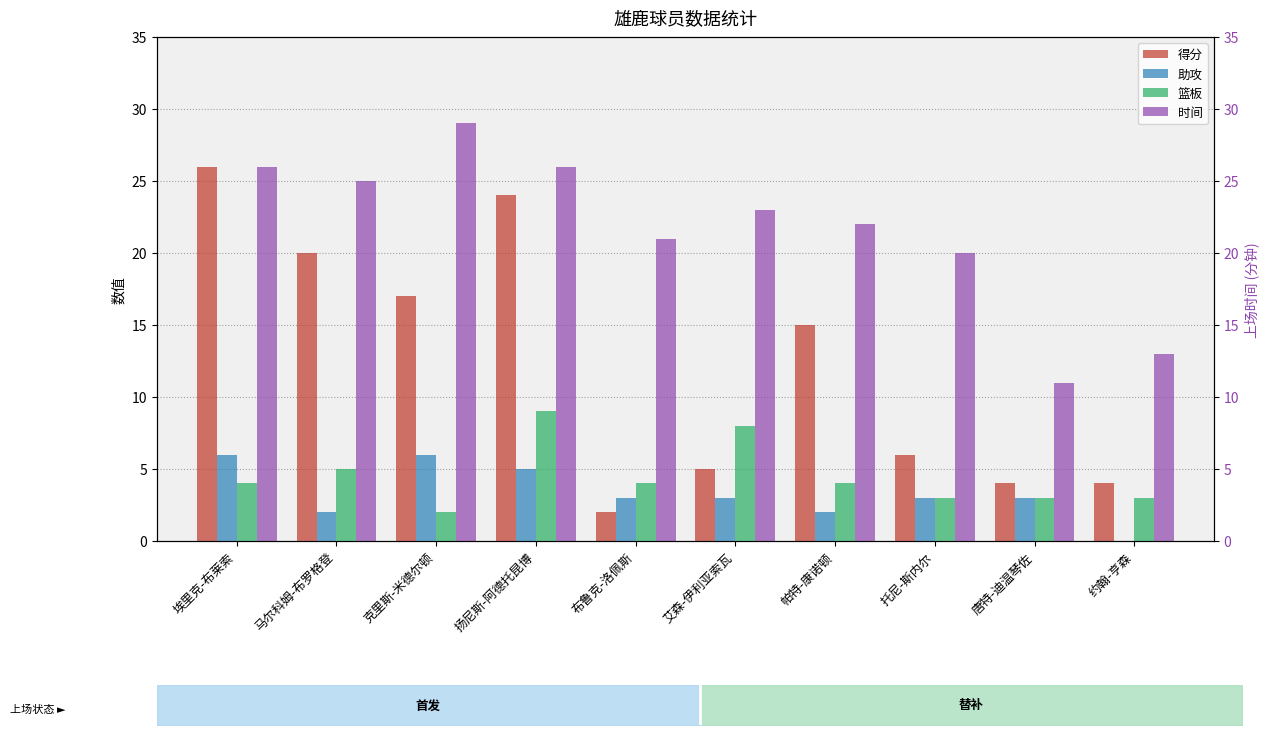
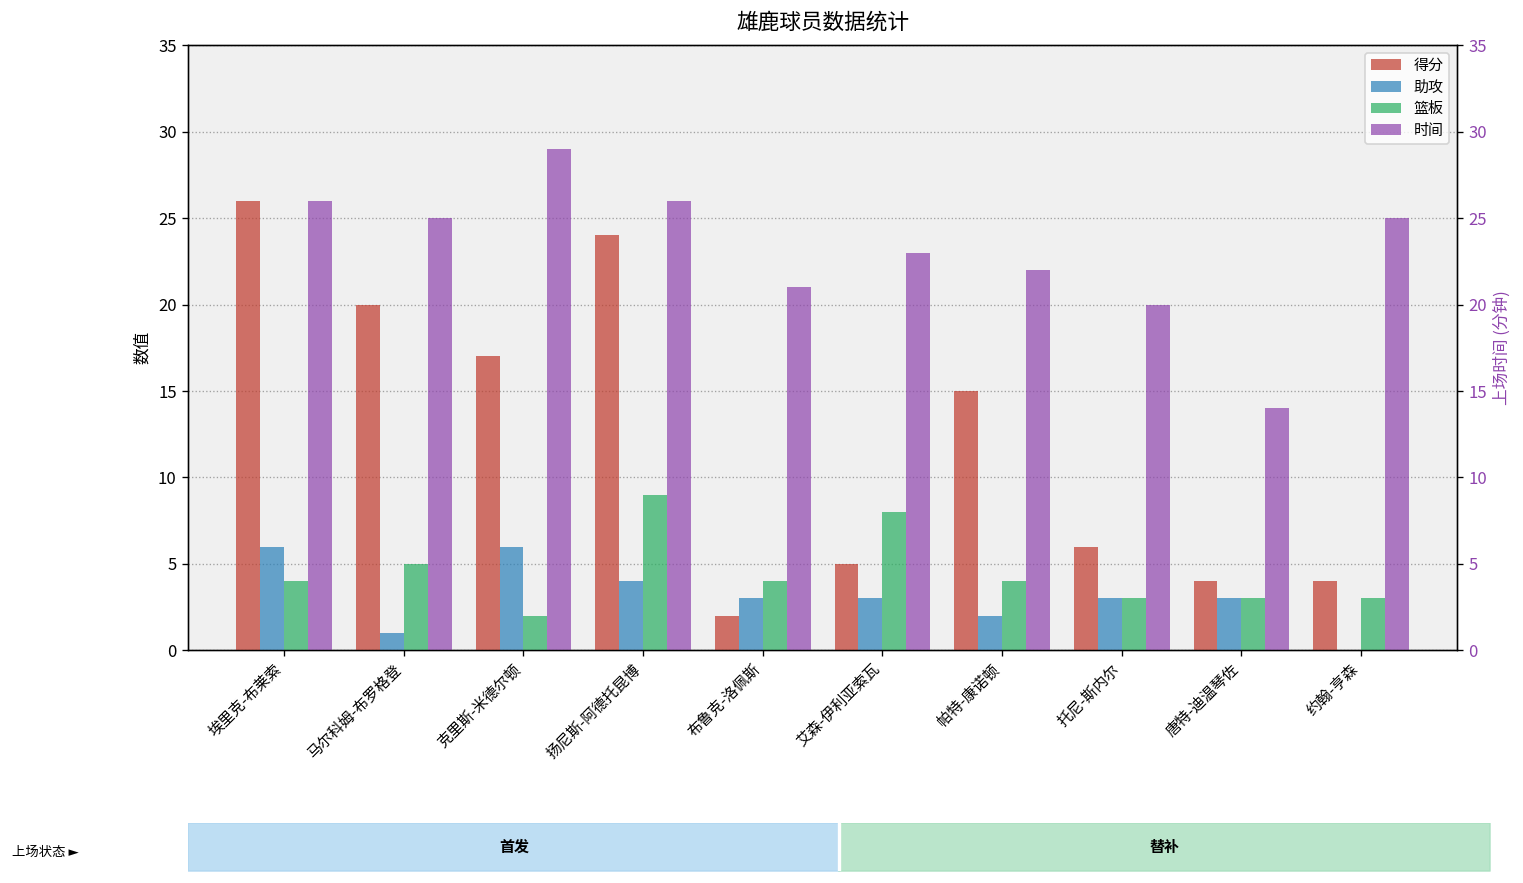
  {
    "得分": {
      "埃里克-布莱索": 26,
      "马尔科姆-布罗格登": 20,
      "克里斯-米德尔顿": 17,
      "扬尼斯-阿德托昆博": 24,
      "布鲁克-洛佩斯": 2,
      "艾森-伊利亚索瓦": 5,
      "帕特-康诺顿": 15,
      "托尼-斯内尔": 6,
      "唐特-迪温琴佐": 4,
      "约翰-亨森": 4
    },
    "助攻": {
      "埃里克-布莱索": 6,
-     "马尔科姆-布罗格登": 2,
+     "马尔科姆-布罗格登": 1,
      "克里斯-米德尔顿": 6,
-     "扬尼斯-阿德托昆博": 5,
+     "扬尼斯-阿德托昆博": 4,
      "布鲁克-洛佩斯": 3,
      "艾森-伊利亚索瓦": 3,
      "帕特-康诺顿": 2,
      "托尼-斯内尔": 3,
      "唐特-迪温琴佐": 3,
      "约翰-亨森": 0
    },
    "篮板": {
      "埃里克-布莱索": 4,
      "马尔科姆-布罗格登": 5,
      "克里斯-米德尔顿": 2,
      "扬尼斯-阿德托昆博": 9,
      "布鲁克-洛佩斯": 4,
      "艾森-伊利亚索瓦": 8,
      "帕特-康诺顿": 4,
      "托尼-斯内尔": 3,
      "唐特-迪温琴佐": 3,
      "约翰-亨森": 3
    },
    "时间": {
      "埃里克-布莱索": 26,
      "马尔科姆-布罗格登": 25,
      "克里斯-米德尔顿": 29,
      "扬尼斯-阿德托昆博": 26,
      "布鲁克-洛佩斯": 21,
      "艾森-伊利亚索瓦": 23,
      "帕特-康诺顿": 22,
      "托尼-斯内尔": 20,
-     "唐特-迪温琴佐": 11,
-     "约翰-亨森": 13
+     "唐特-迪温琴佐": 14,
+     "约翰-亨森": 25
    }
  }
